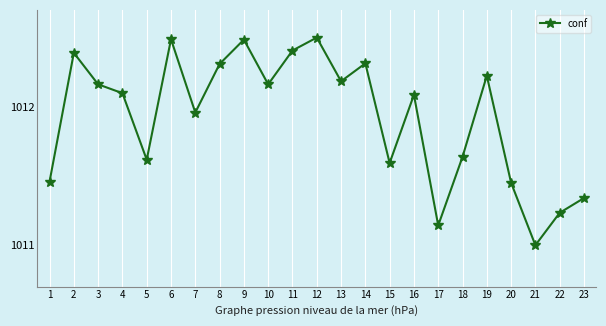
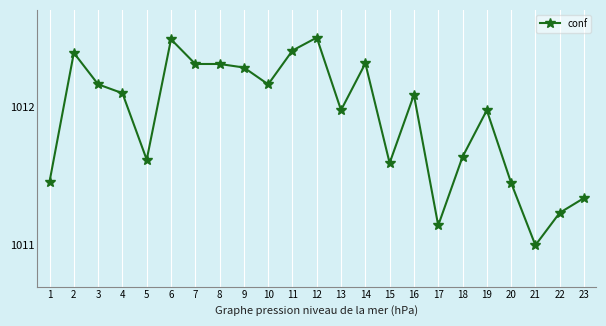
  {
    "1": 1011.46,
    "2": 1012.39,
    "3": 1012.16,
    "4": 1012.10,
    "5": 1011.62,
    "6": 1012.49,
-   "7": 1011.96,
+   "7": 1012.31,
    "8": 1012.31,
-   "9": 1012.49,
+   "9": 1012.28,
    "10": 1012.16,
    "11": 1012.41,
    "12": 1012.50,
-   "13": 1012.18,
+   "13": 1011.98,
    "14": 1012.31,
    "15": 1011.59,
    "16": 1012.09,
    "17": 1011.14,
    "18": 1011.64,
-   "19": 1012.22,
+   "19": 1011.97,
    "20": 1011.45,
    "21": 1011.00,
    "22": 1011.23,
    "23": 1011.34
  }
